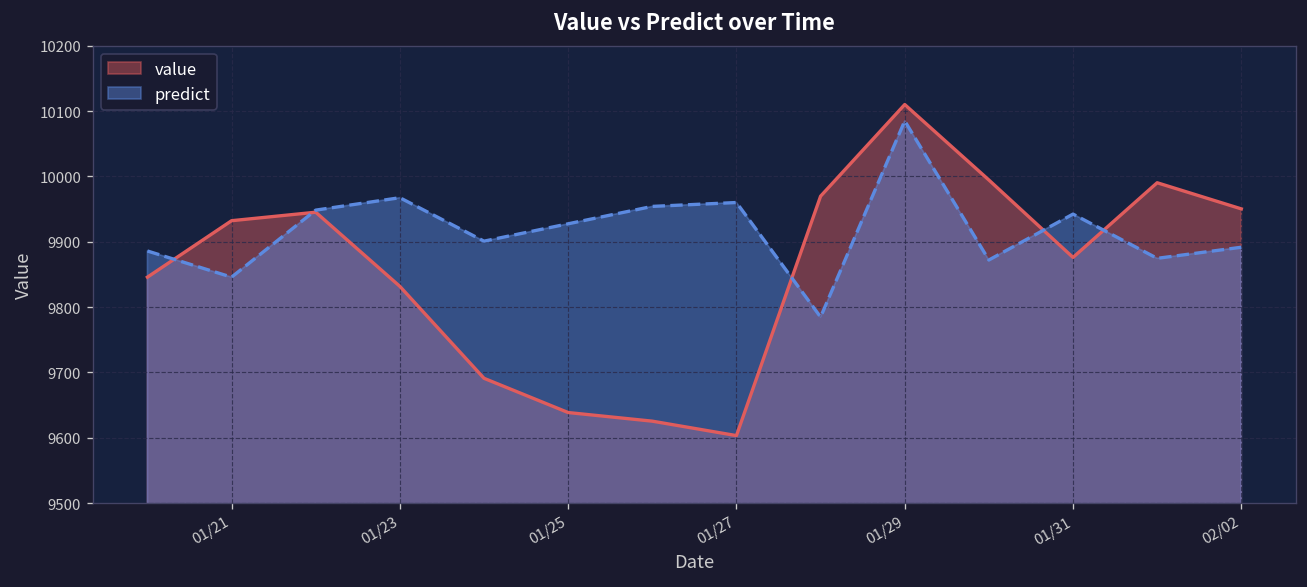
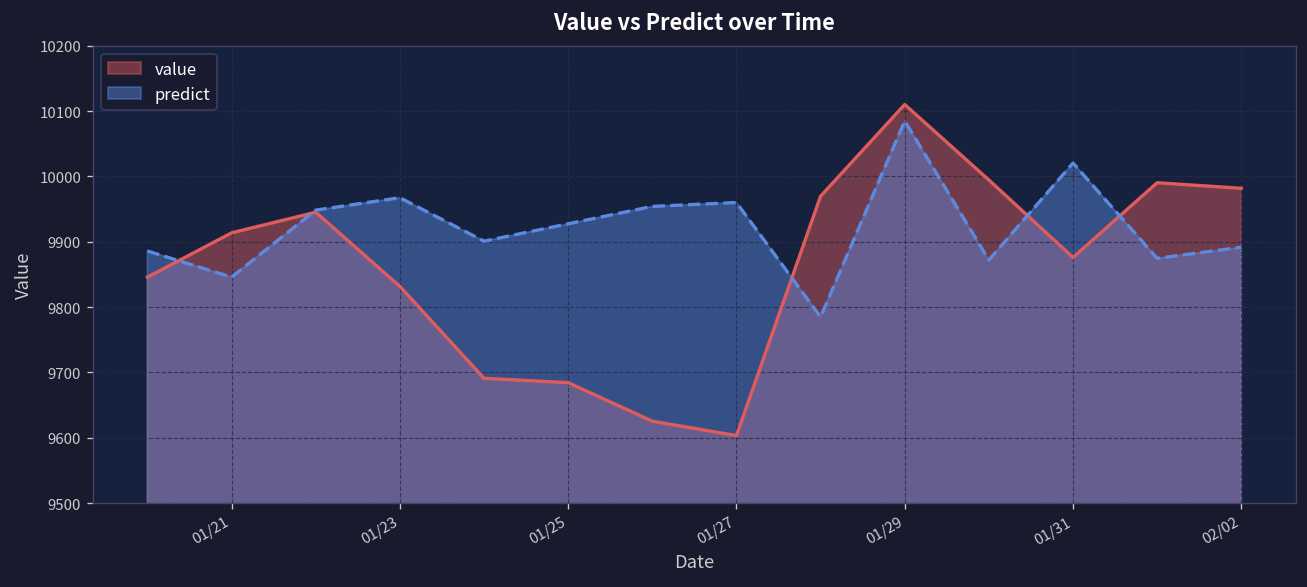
  {
    "value": {
-     "01/21": 9930,
+     "01/21": 9910,
      "01/23": 9830,
-     "01/25": 9640,
+     "01/25": 9680,
      "01/27": 9600,
      "01/29": 10110,
      "01/31": 9880,
-     "02/02": 9950
+     "02/02": 9980
    },
    "predict": {
      "01/21": 9850,
      "01/23": 9970,
      "01/25": 9930,
      "01/27": 9960,
      "01/29": 10080,
-     "01/31": 9940,
+     "01/31": 10020,
      "02/02": 9890
    }
  }
